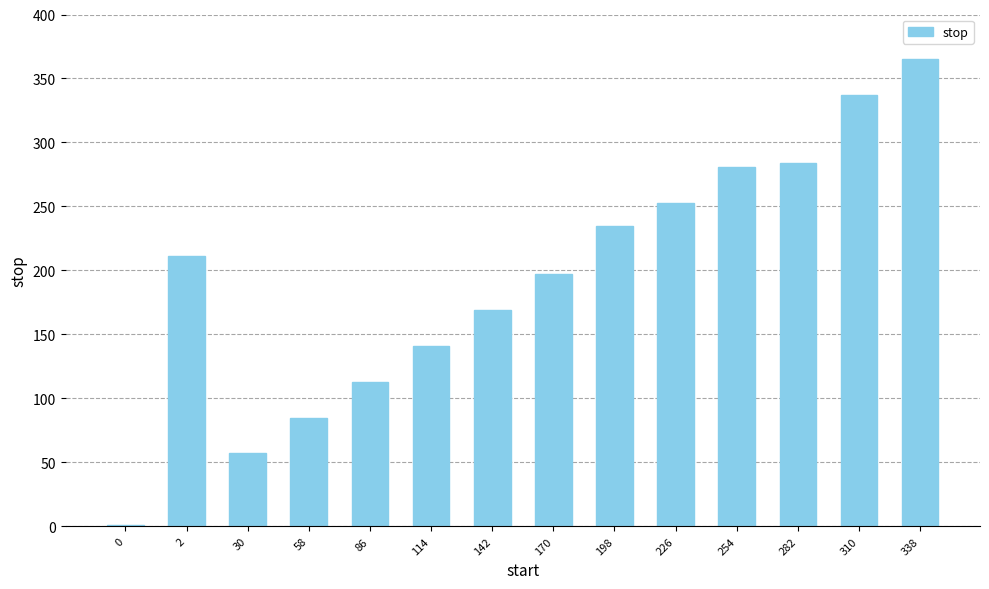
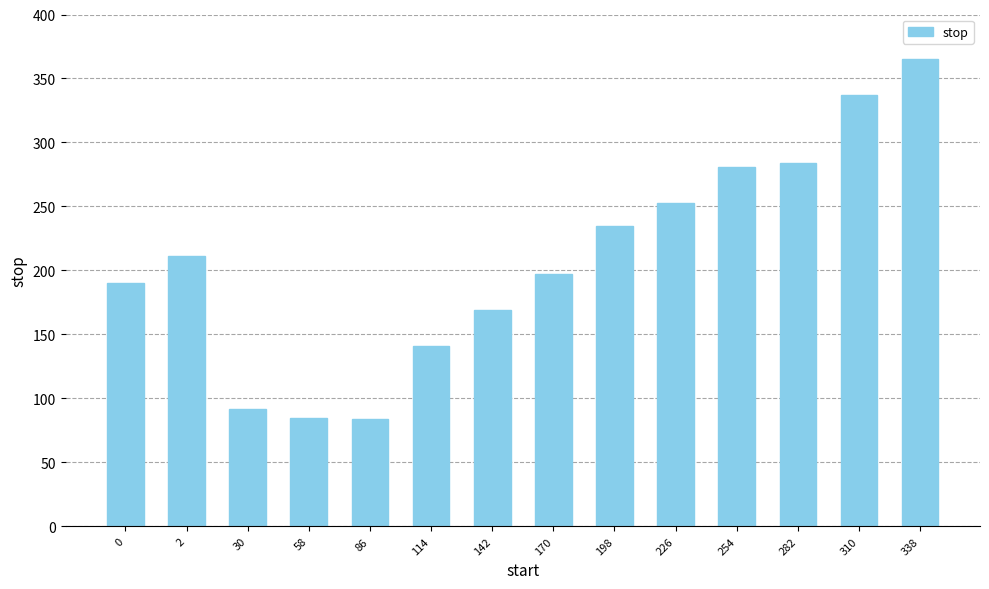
  {
-   "0": 1,
+   "0": 190,
    "2": 211,
-   "30": 57,
+   "30": 92,
    "58": 85,
-   "86": 113,
+   "86": 84,
    "114": 141,
    "142": 169,
    "170": 197,
    "198": 235,
    "226": 253,
    "254": 281,
    "282": 284,
    "310": 337,
    "338": 365
  }
